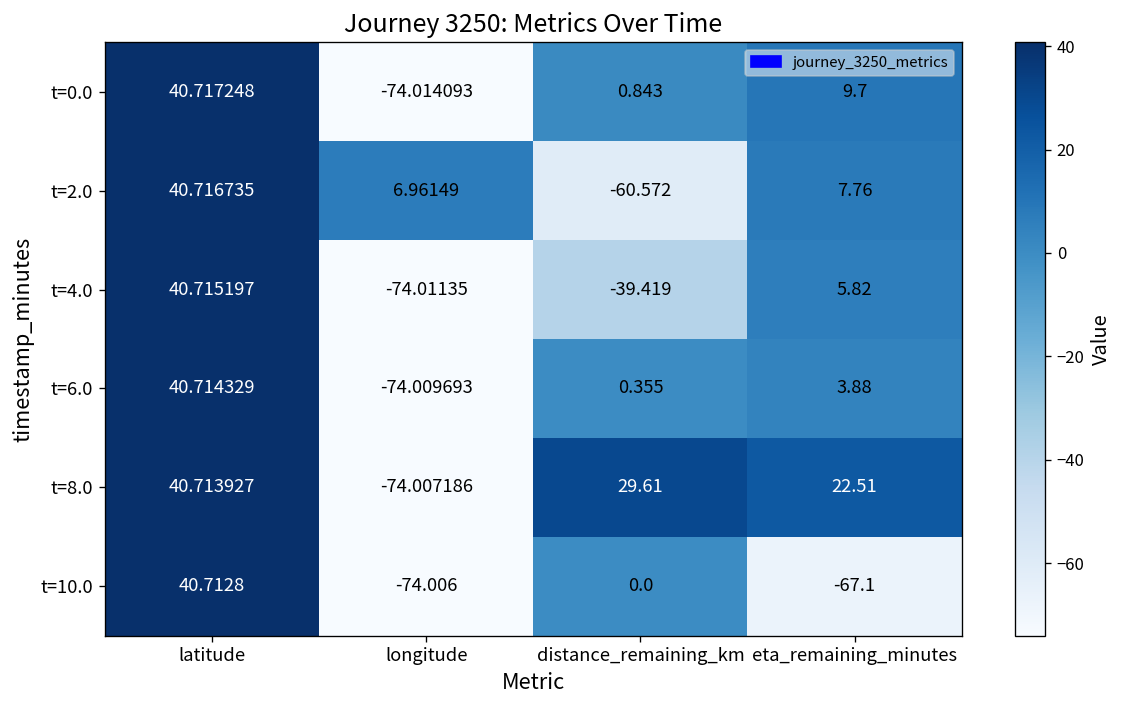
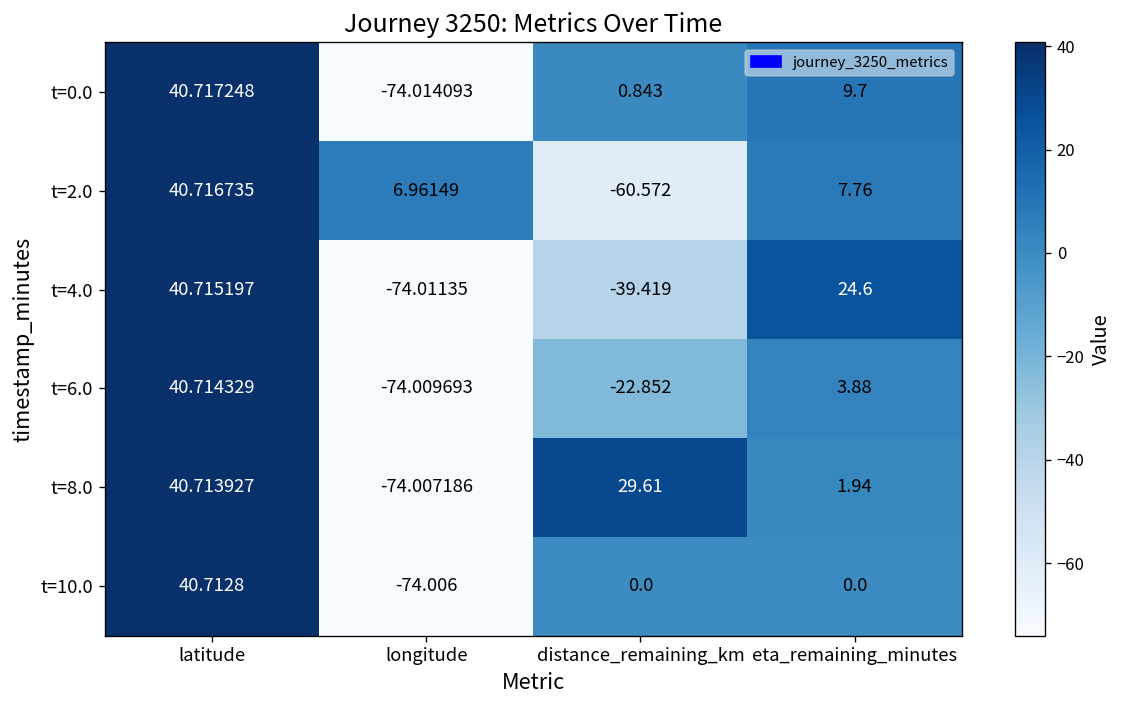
  {
    "t=0.0": {
      "latitude": 40.717248,
      "longitude": -74.014093,
      "distance_remaining_km": 0.843,
      "eta_remaining_minutes": 9.7
    },
    "t=2.0": {
      "latitude": 40.716735,
      "longitude": 6.96149,
      "distance_remaining_km": -60.572,
      "eta_remaining_minutes": 7.76
    },
    "t=4.0": {
      "latitude": 40.715197,
      "longitude": -74.01135,
      "distance_remaining_km": -39.419,
-     "eta_remaining_minutes": 5.82
+     "eta_remaining_minutes": 24.6
    },
    "t=6.0": {
      "latitude": 40.714329,
      "longitude": -74.009693,
-     "distance_remaining_km": 0.355,
+     "distance_remaining_km": -22.852,
      "eta_remaining_minutes": 3.88
    },
    "t=8.0": {
      "latitude": 40.713927,
      "longitude": -74.007186,
      "distance_remaining_km": 29.61,
-     "eta_remaining_minutes": 22.51
+     "eta_remaining_minutes": 1.94
    },
    "t=10.0": {
      "latitude": 40.7128,
      "longitude": -74.006,
      "distance_remaining_km": 0.0,
-     "eta_remaining_minutes": -67.1
+     "eta_remaining_minutes": 0.0
    }
  }
